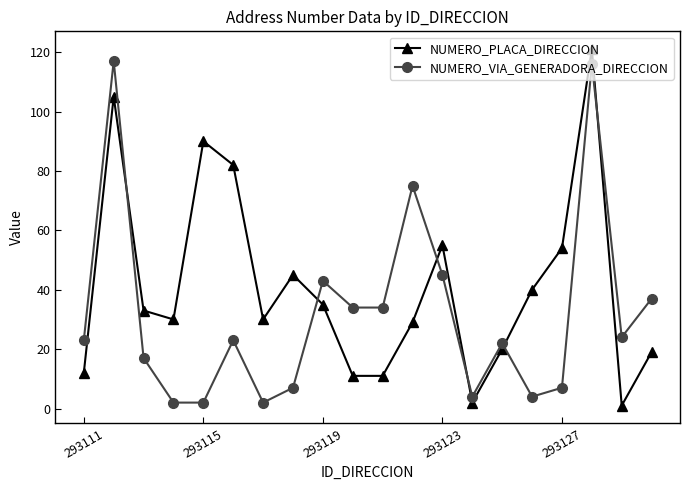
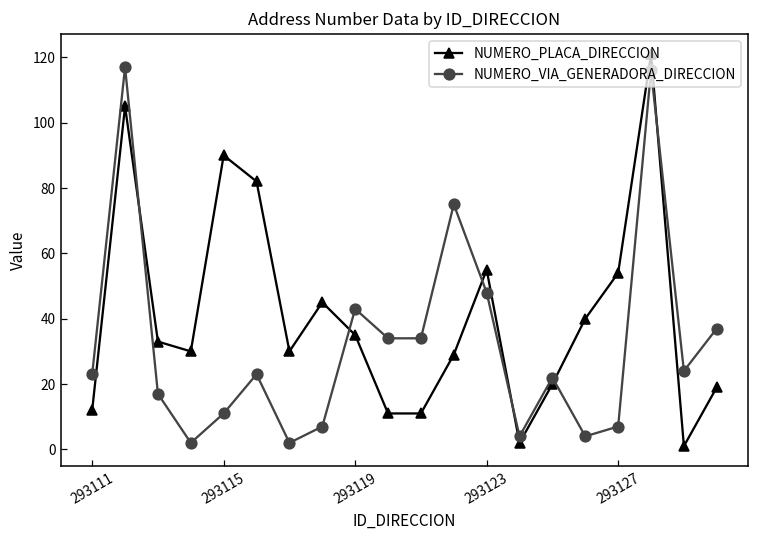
  {
    "NUMERO_PLACA_DIRECCION": {
      "293111": 12,
      "293115": 90,
      "293119": 35,
      "293123": 55,
      "293127": 54
    },
    "NUMERO_VIA_GENERADORA_DIRECCION": {
      "293111": 23,
-     "293115": 2,
+     "293115": 11,
      "293119": 43,
-     "293123": 45,
+     "293123": 48,
      "293127": 7
    }
  }
